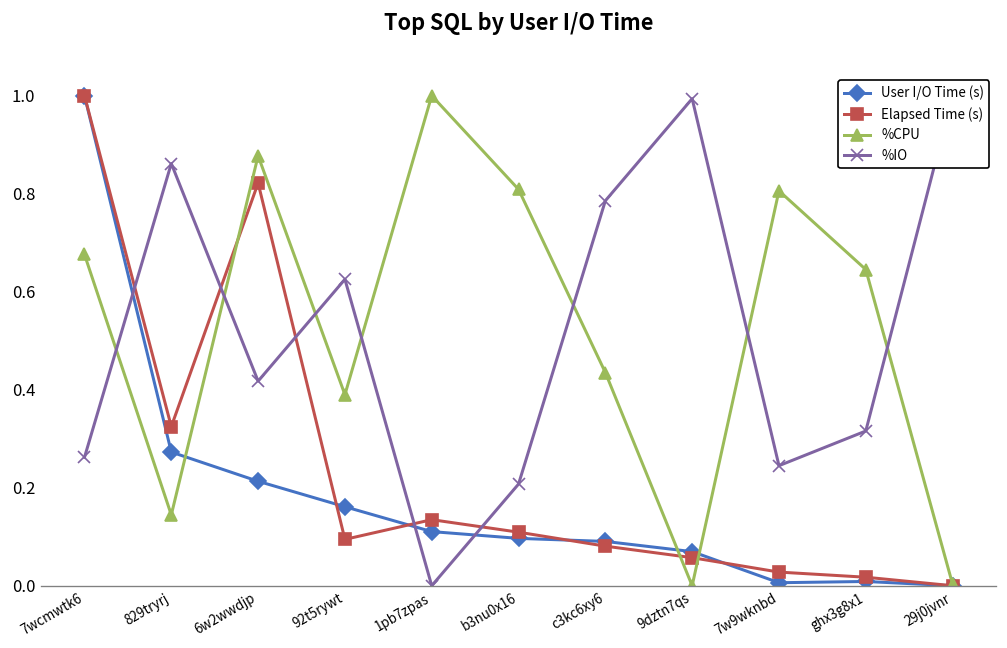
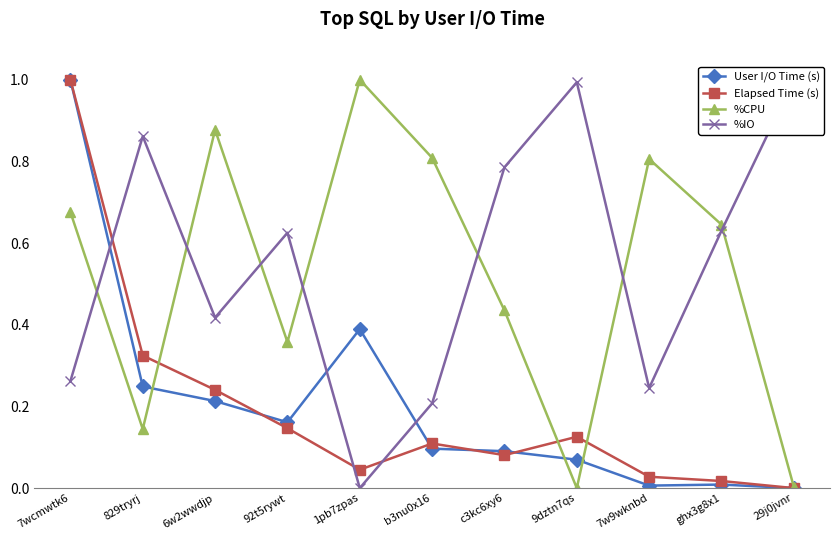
  {
    "User I/O Time (s)": {
-     "829tryrj": 0.27,
+     "829tryrj": 0.25,
      "6w2wwdjp": 0.21,
      "92t5rywt": 0.16,
-     "1pb7zpas": 0.11,
+     "1pb7zpas": 0.39,
      "b3nu0x16": 0.10,
      "c3kc6xy6": 0.09,
      "9dztn7qs": 0.07,
      "7w9wknbd": 0.01,
      "ghx3g8x1": 0.01
    },
    "Elapsed Time (s)": {
      "829tryrj": 0.32,
-     "6w2wwdjp": 0.82,
-     "92t5rywt": 0.09,
-     "1pb7zpas": 0.13,
+     "6w2wwdjp": 0.24,
+     "92t5rywt": 0.15,
+     "1pb7zpas": 0.05,
      "b3nu0x16": 0.11,
      "c3kc6xy6": 0.08,
-     "9dztn7qs": 0.06,
+     "9dztn7qs": 0.13,
      "7w9wknbd": 0.03,
      "ghx3g8x1": 0.02
    },
    "%CPU": {
      "7wcmwtk6": 0.68,
      "829tryrj": 0.14,
      "6w2wwdjp": 0.88,
-     "92t5rywt": 0.39,
+     "92t5rywt": 0.36,
      "1pb7zpas": 1.00,
      "b3nu0x16": 0.81,
      "c3kc6xy6": 0.44,
      "9dztn7qs": 0.00,
      "7w9wknbd": 0.81,
      "ghx3g8x1": 0.65
    },
    "%IO": {
      "7wcmwtk6": 0.26,
      "829tryrj": 0.86,
      "6w2wwdjp": 0.42,
      "92t5rywt": 0.63,
      "1pb7zpas": 0.00,
      "b3nu0x16": 0.21,
      "c3kc6xy6": 0.79,
      "9dztn7qs": 0.99,
      "7w9wknbd": 0.24,
-     "ghx3g8x1": 0.32
+     "ghx3g8x1": 0.63
    }
  }
